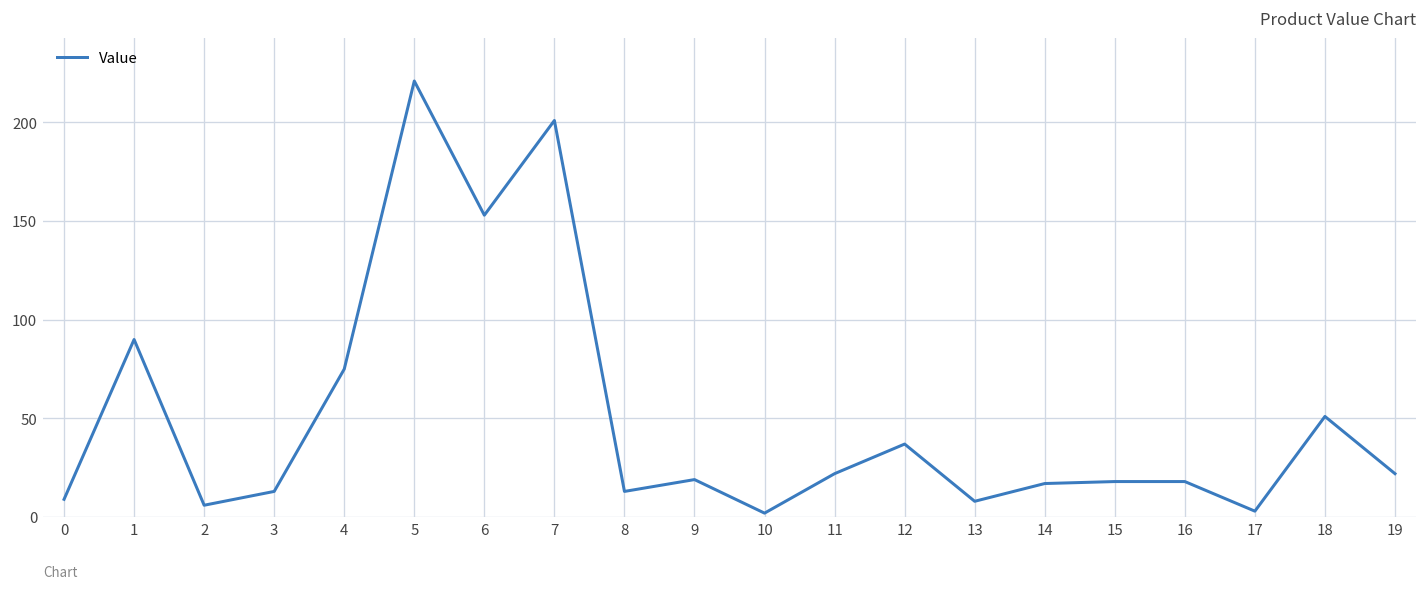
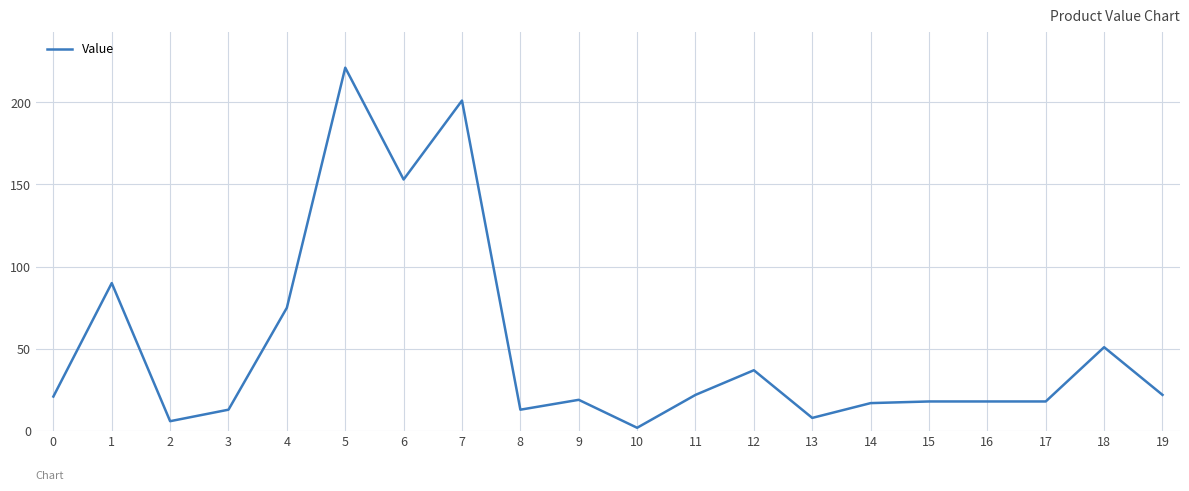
  {
-   "0": 9,
+   "0": 21,
    "1": 90,
    "2": 6,
    "3": 13,
    "4": 75,
    "5": 221,
    "6": 153,
    "7": 201,
    "8": 13,
    "9": 19,
    "10": 2,
    "11": 22,
    "12": 37,
    "13": 8,
    "14": 17,
    "15": 18,
    "16": 18,
-   "17": 3,
+   "17": 18,
    "18": 51,
    "19": 22
  }
